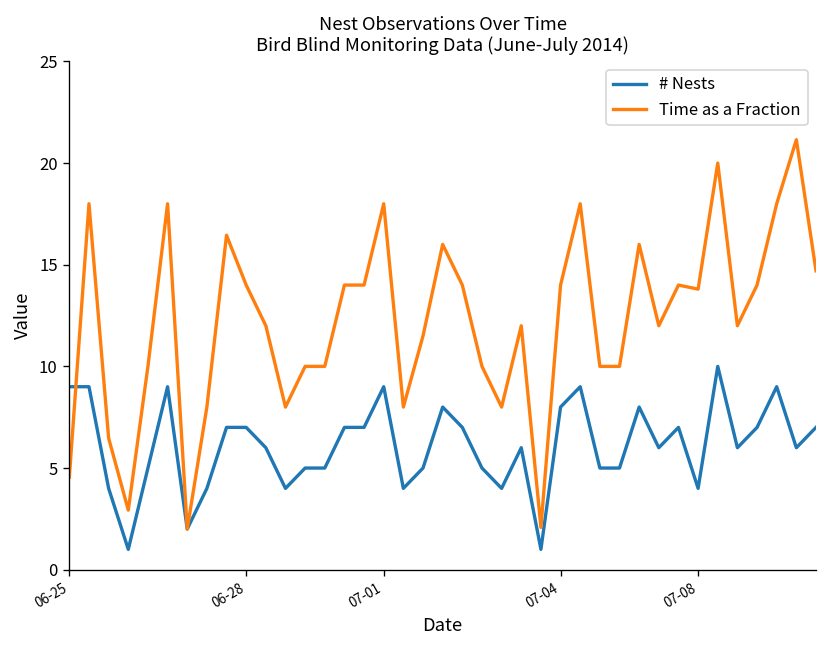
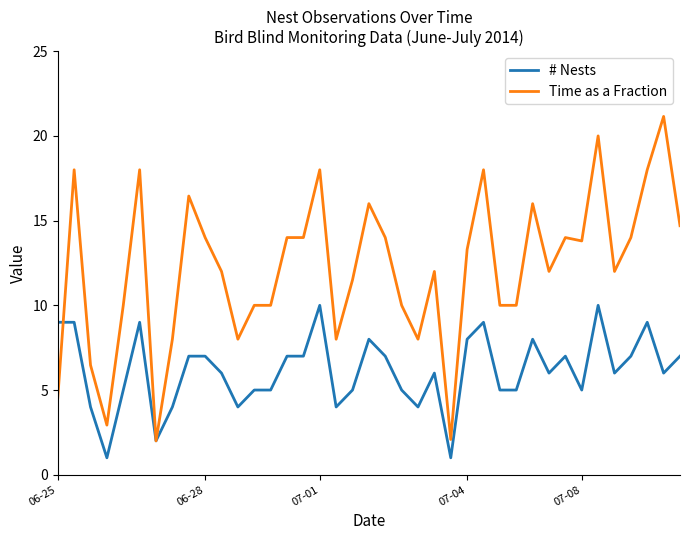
  {
    "# Nests": {
      "06-25": 9,
      "06-28": 7,
-     "07-01": 9,
+     "07-01": 10,
      "07-04": 8,
-     "07-08": 4
+     "07-08": 5
    },
    "Time as a Fraction": {
      "06-25": 4.6,
      "06-28": 14.0,
      "07-01": 18.0,
-     "07-04": 14.0,
+     "07-04": 13.3,
      "07-08": 13.8
    }
  }
